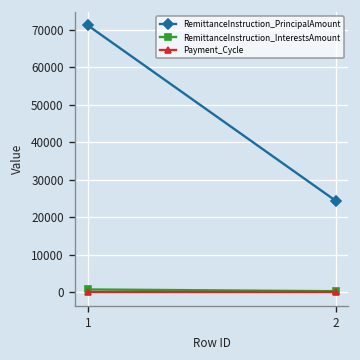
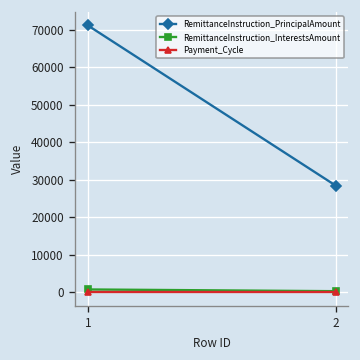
  {
    "RemittanceInstruction_PrincipalAmount": {
      "1": 71000,
-     "2": 24000
+     "2": 28000
    }
  }
